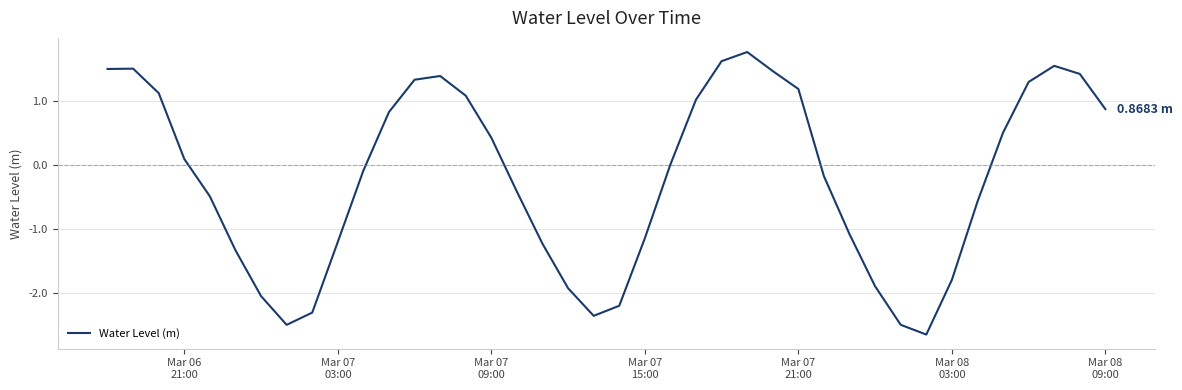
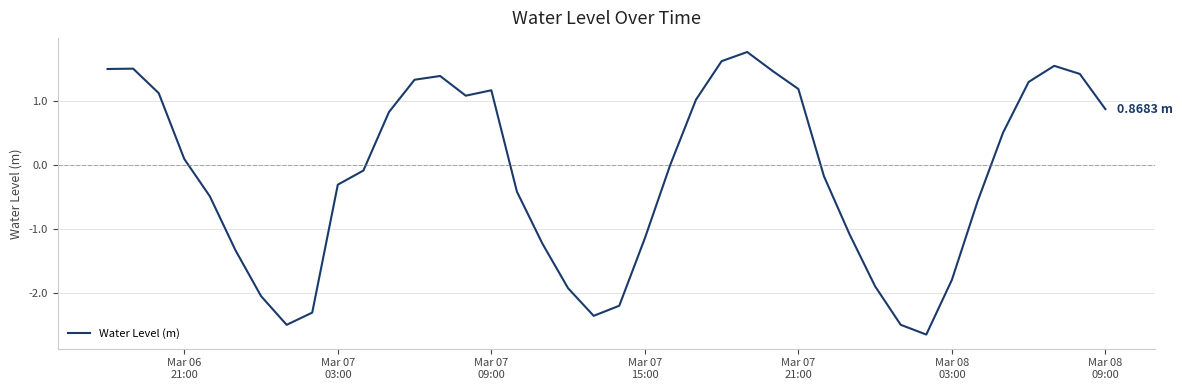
  {
    "Mar 06 21:00": 0.1,
-   "Mar 07 03:00": -1.2,
-   "Mar 07 09:00": 0.4,
+   "Mar 07 03:00": -0.3,
+   "Mar 07 09:00": 1.2,
    "Mar 07 15:00": -1.1,
    "Mar 07 21:00": 1.2,
    "Mar 08 03:00": -1.8
  }
